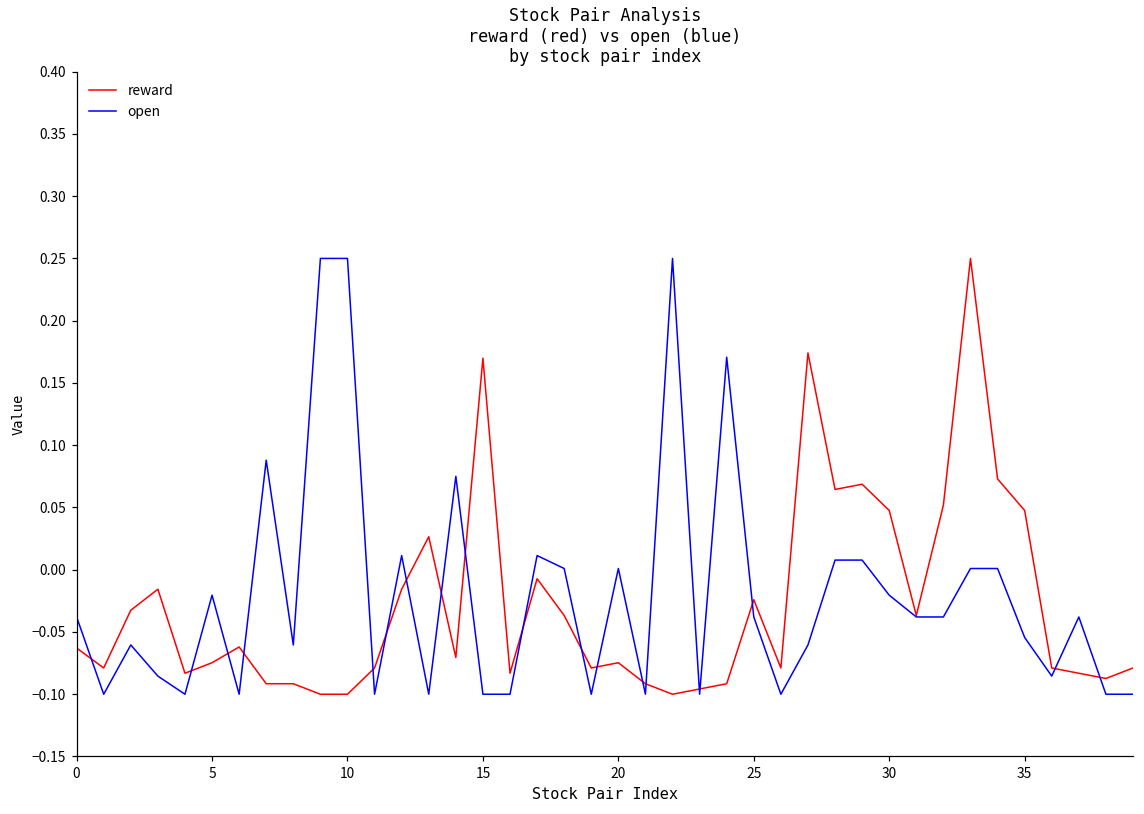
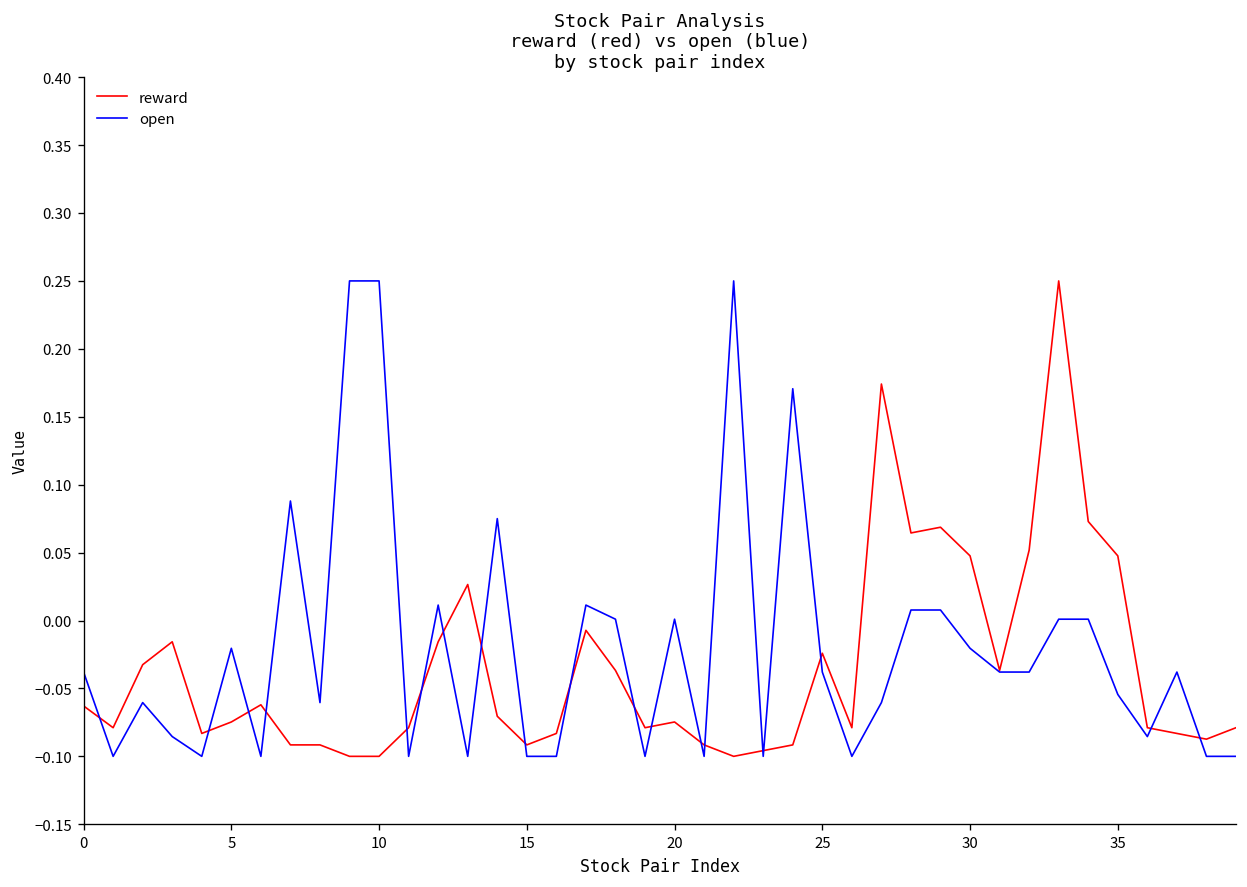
  {
    "reward": {
      "0": -0.063,
      "5": -0.075,
      "10": -0.100,
-     "15": 0.170,
+     "15": -0.092,
      "20": -0.075,
      "25": -0.024,
      "30": 0.048,
      "35": 0.048
    },
    "open": {
      "0": -0.038,
      "5": -0.020,
      "10": 0.250,
      "15": -0.100,
      "20": 0.001,
      "25": -0.038,
      "30": -0.020,
      "35": -0.054
    }
  }
